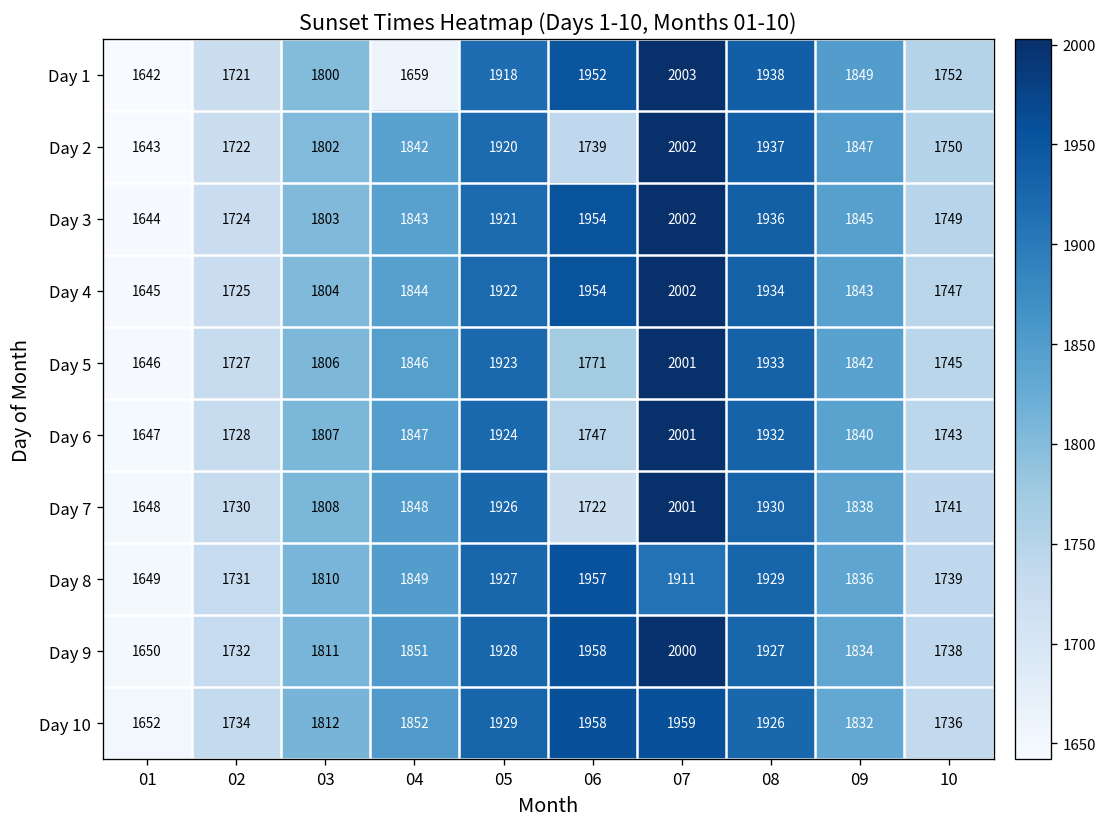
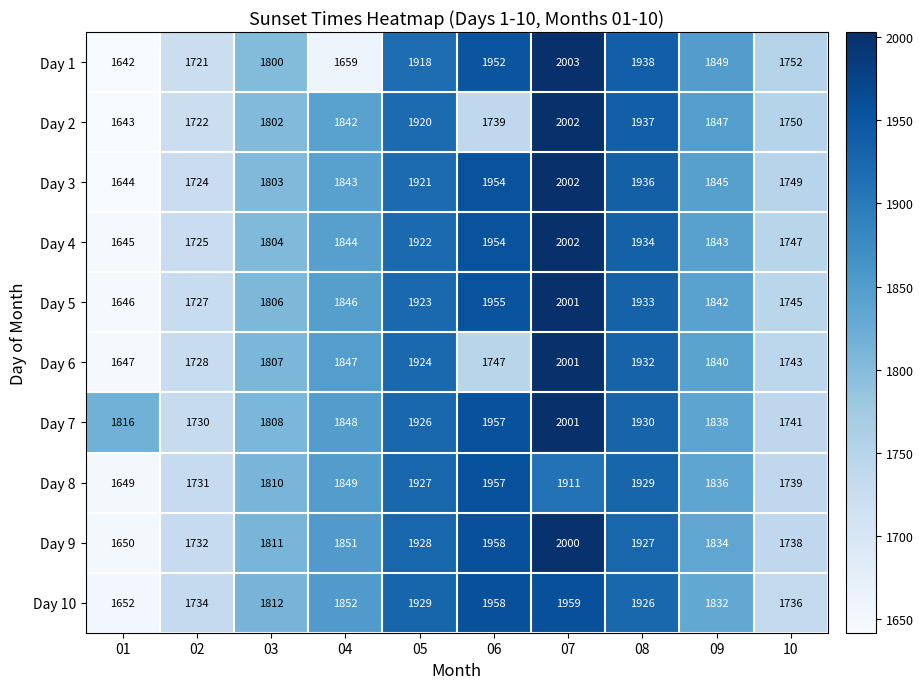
  {
    "Day 1": {
      "01": 1642,
      "02": 1721,
      "03": 1800,
      "04": 1659,
      "05": 1918,
      "06": 1952,
      "07": 2003,
      "08": 1938,
      "09": 1849,
      "10": 1752
    },
    "Day 2": {
      "01": 1643,
      "02": 1722,
      "03": 1802,
      "04": 1842,
      "05": 1920,
      "06": 1739,
      "07": 2002,
      "08": 1937,
      "09": 1847,
      "10": 1750
    },
    "Day 3": {
      "01": 1644,
      "02": 1724,
      "03": 1803,
      "04": 1843,
      "05": 1921,
      "06": 1954,
      "07": 2002,
      "08": 1936,
      "09": 1845,
      "10": 1749
    },
    "Day 4": {
      "01": 1645,
      "02": 1725,
      "03": 1804,
      "04": 1844,
      "05": 1922,
      "06": 1954,
      "07": 2002,
      "08": 1934,
      "09": 1843,
      "10": 1747
    },
    "Day 5": {
      "01": 1646,
      "02": 1727,
      "03": 1806,
      "04": 1846,
      "05": 1923,
-     "06": 1771,
+     "06": 1955,
      "07": 2001,
      "08": 1933,
      "09": 1842,
      "10": 1745
    },
    "Day 6": {
      "01": 1647,
      "02": 1728,
      "03": 1807,
      "04": 1847,
      "05": 1924,
      "06": 1747,
      "07": 2001,
      "08": 1932,
      "09": 1840,
      "10": 1743
    },
    "Day 7": {
-     "01": 1648,
+     "01": 1816,
      "02": 1730,
      "03": 1808,
      "04": 1848,
      "05": 1926,
-     "06": 1722,
+     "06": 1957,
      "07": 2001,
      "08": 1930,
      "09": 1838,
      "10": 1741
    },
    "Day 8": {
      "01": 1649,
      "02": 1731,
      "03": 1810,
      "04": 1849,
      "05": 1927,
      "06": 1957,
      "07": 1911,
      "08": 1929,
      "09": 1836,
      "10": 1739
    },
    "Day 9": {
      "01": 1650,
      "02": 1732,
      "03": 1811,
      "04": 1851,
      "05": 1928,
      "06": 1958,
      "07": 2000,
      "08": 1927,
      "09": 1834,
      "10": 1738
    },
    "Day 10": {
      "01": 1652,
      "02": 1734,
      "03": 1812,
      "04": 1852,
      "05": 1929,
      "06": 1958,
      "07": 1959,
      "08": 1926,
      "09": 1832,
      "10": 1736
    }
  }
